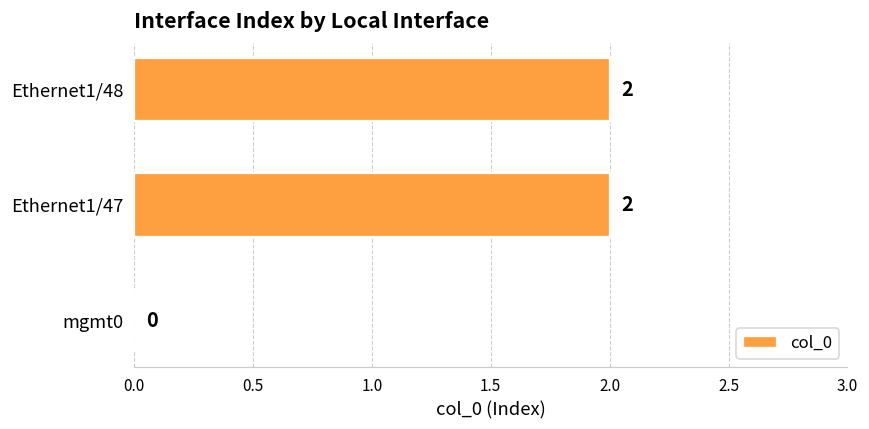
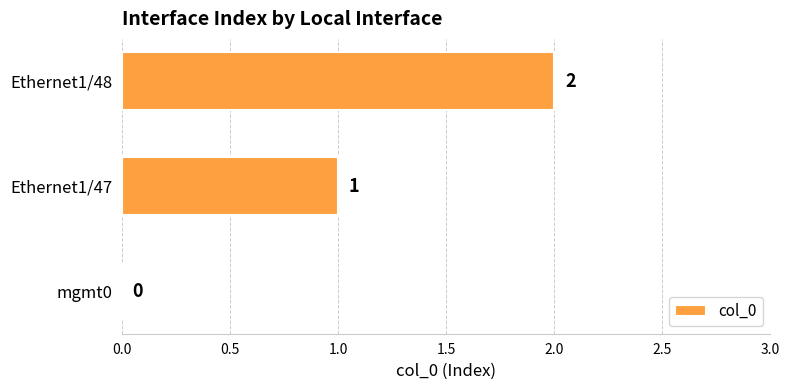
  {
    "Ethernet1/48": 2,
-   "Ethernet1/47": 2,
+   "Ethernet1/47": 1,
    "mgmt0": 0
  }
